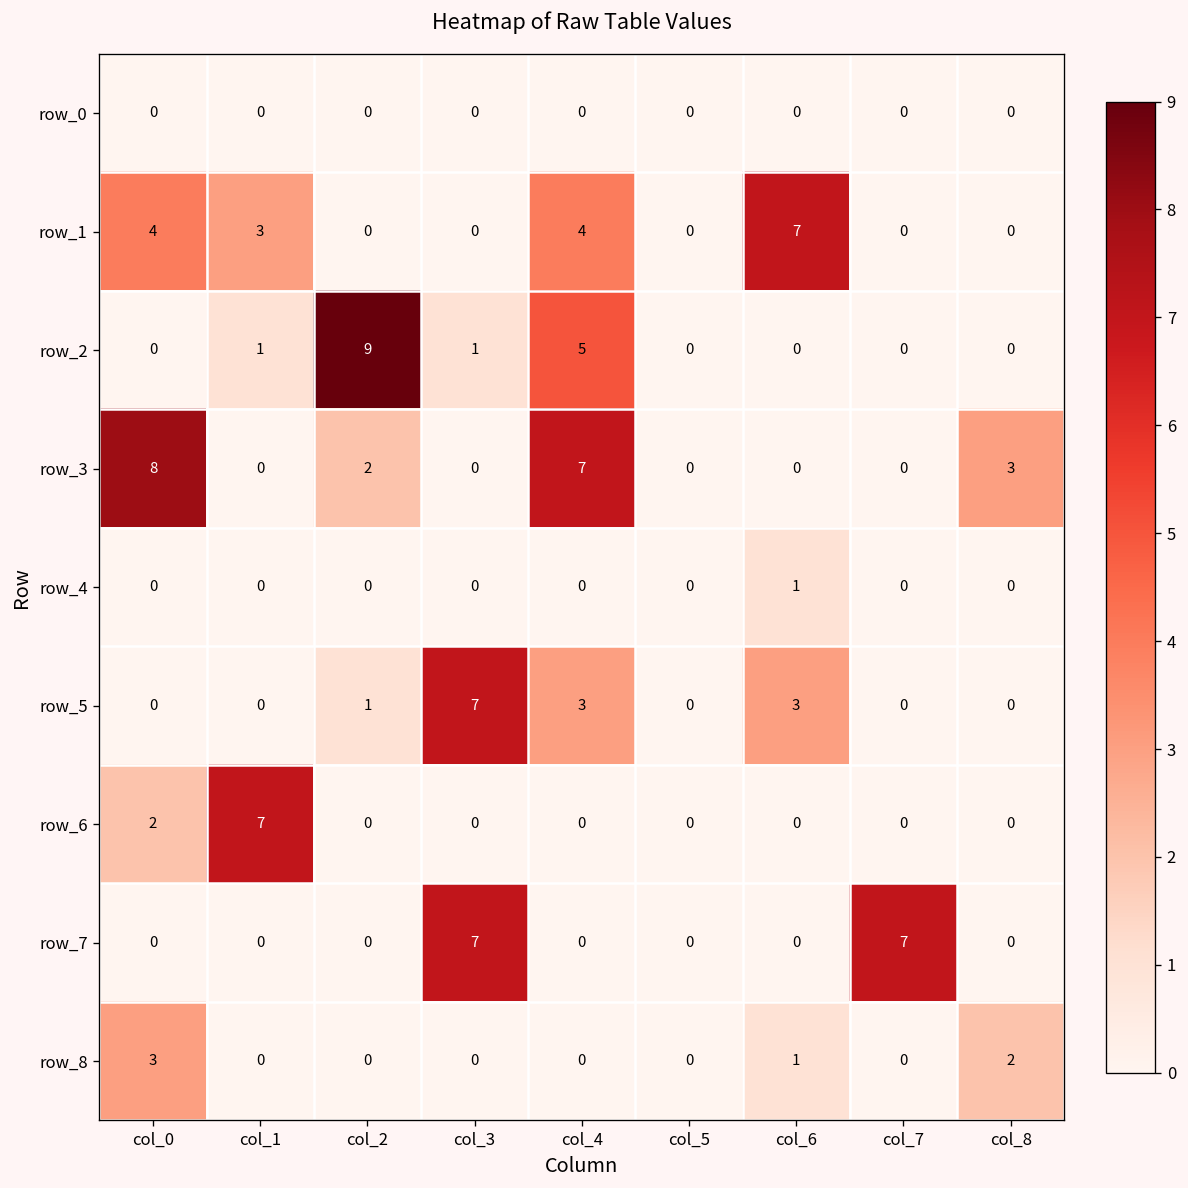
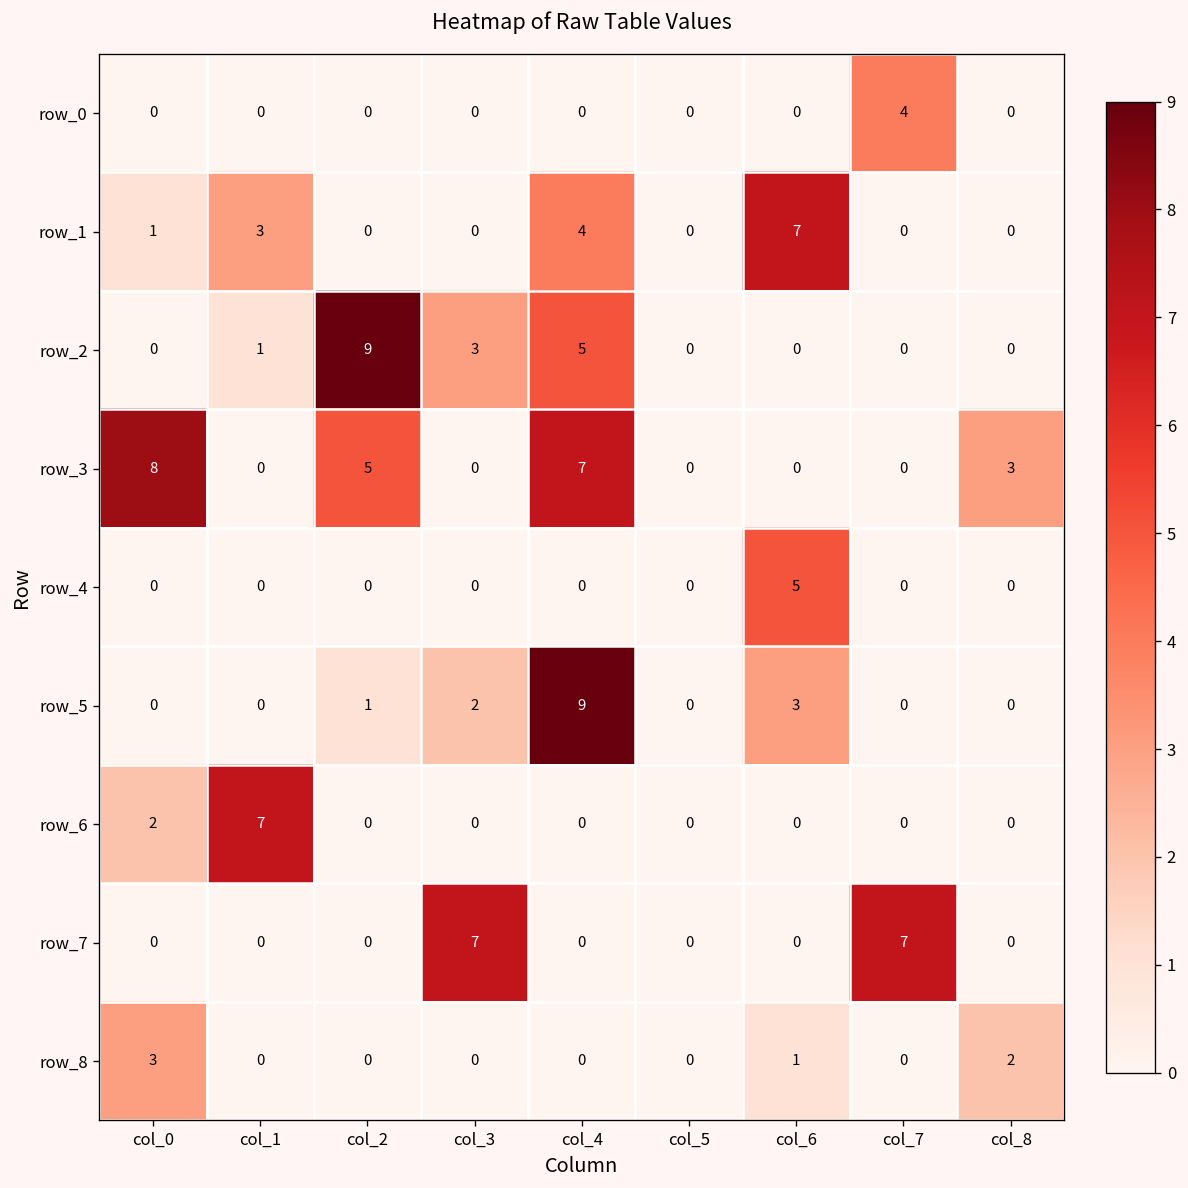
  {
    "row_0": {
      "col_0": 0,
      "col_1": 0,
      "col_2": 0,
      "col_3": 0,
      "col_4": 0,
      "col_5": 0,
      "col_6": 0,
-     "col_7": 0,
+     "col_7": 4,
      "col_8": 0
    },
    "row_1": {
-     "col_0": 4,
+     "col_0": 1,
      "col_1": 3,
      "col_2": 0,
      "col_3": 0,
      "col_4": 4,
      "col_5": 0,
      "col_6": 7,
      "col_7": 0,
      "col_8": 0
    },
    "row_2": {
      "col_0": 0,
      "col_1": 1,
      "col_2": 9,
-     "col_3": 1,
+     "col_3": 3,
      "col_4": 5,
      "col_5": 0,
      "col_6": 0,
      "col_7": 0,
      "col_8": 0
    },
    "row_3": {
      "col_0": 8,
      "col_1": 0,
-     "col_2": 2,
+     "col_2": 5,
      "col_3": 0,
      "col_4": 7,
      "col_5": 0,
      "col_6": 0,
      "col_7": 0,
      "col_8": 3
    },
    "row_4": {
      "col_0": 0,
      "col_1": 0,
      "col_2": 0,
      "col_3": 0,
      "col_4": 0,
      "col_5": 0,
-     "col_6": 1,
+     "col_6": 5,
      "col_7": 0,
      "col_8": 0
    },
    "row_5": {
      "col_0": 0,
      "col_1": 0,
      "col_2": 1,
-     "col_3": 7,
-     "col_4": 3,
+     "col_3": 2,
+     "col_4": 9,
      "col_5": 0,
      "col_6": 3,
      "col_7": 0,
      "col_8": 0
    },
    "row_6": {
      "col_0": 2,
      "col_1": 7,
      "col_2": 0,
      "col_3": 0,
      "col_4": 0,
      "col_5": 0,
      "col_6": 0,
      "col_7": 0,
      "col_8": 0
    },
    "row_7": {
      "col_0": 0,
      "col_1": 0,
      "col_2": 0,
      "col_3": 7,
      "col_4": 0,
      "col_5": 0,
      "col_6": 0,
      "col_7": 7,
      "col_8": 0
    },
    "row_8": {
      "col_0": 3,
      "col_1": 0,
      "col_2": 0,
      "col_3": 0,
      "col_4": 0,
      "col_5": 0,
      "col_6": 1,
      "col_7": 0,
      "col_8": 2
    }
  }
